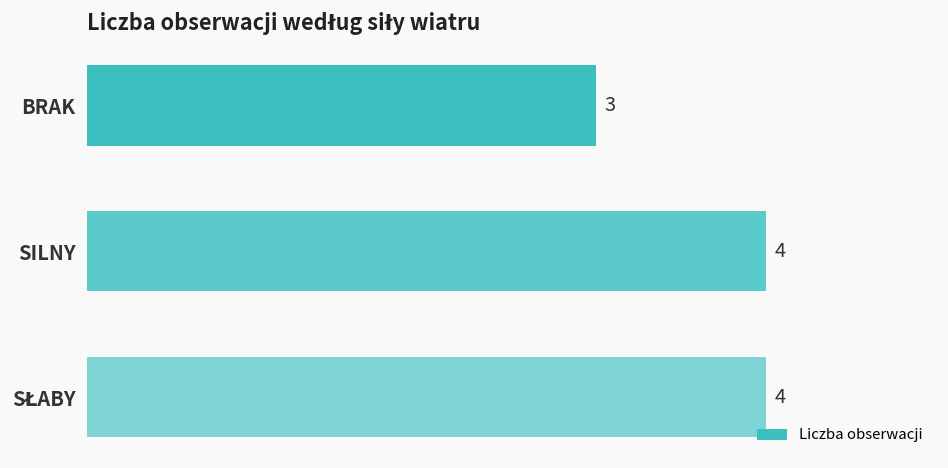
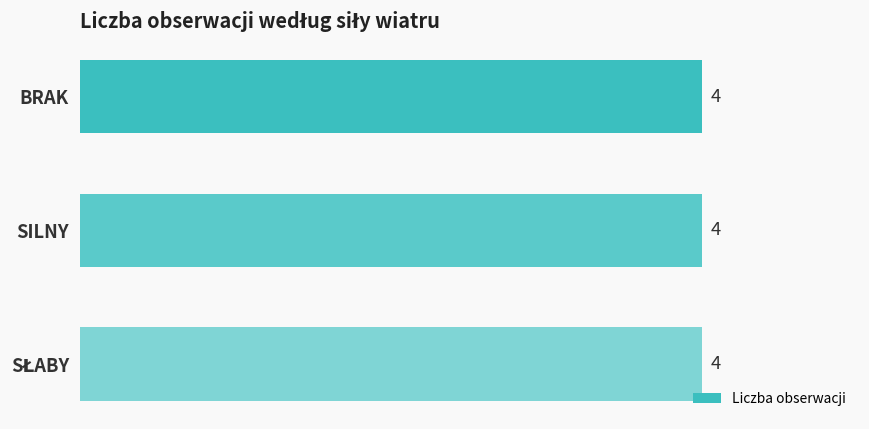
  {
-   "BRAK": 3,
+   "BRAK": 4,
    "SILNY": 4,
    "SŁABY": 4
  }
